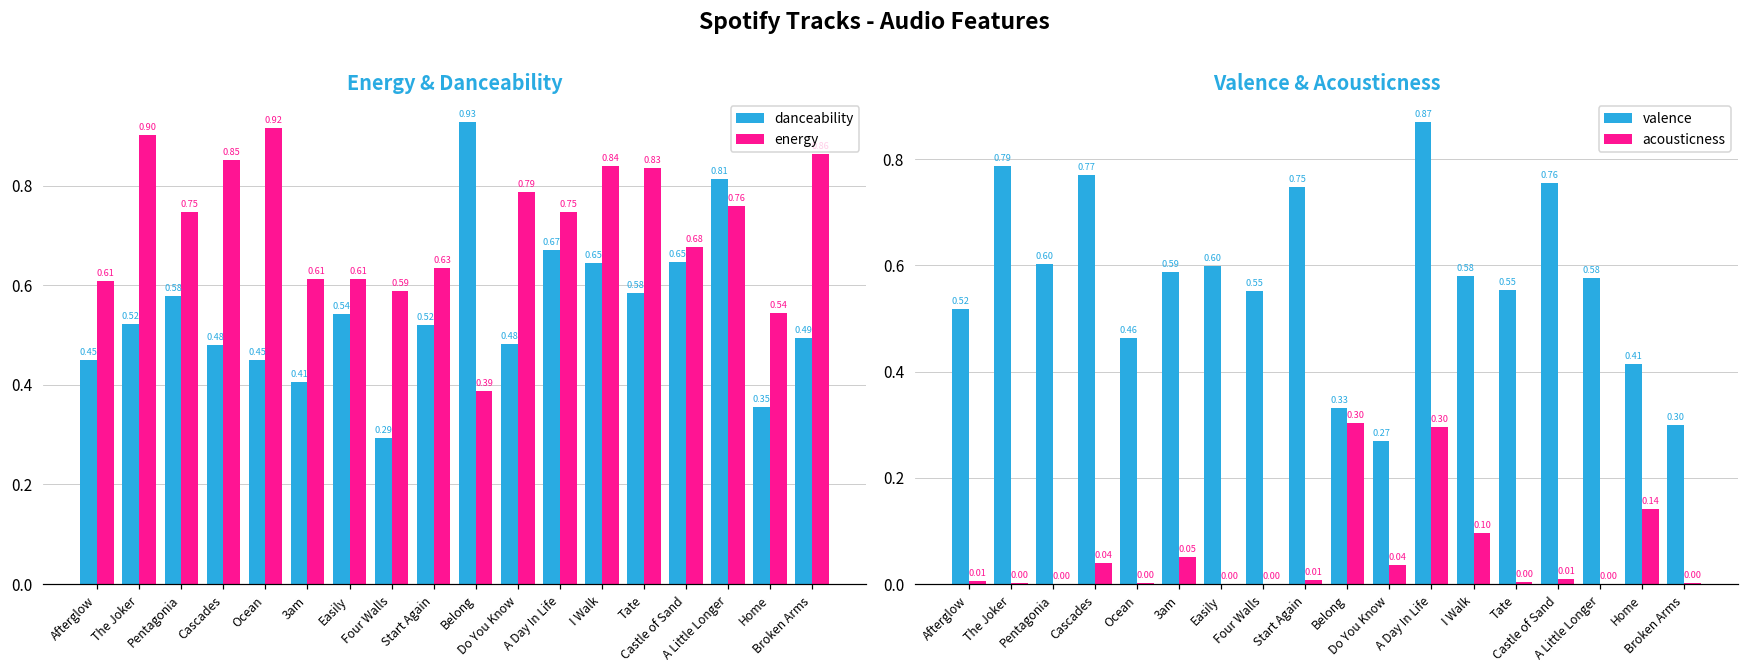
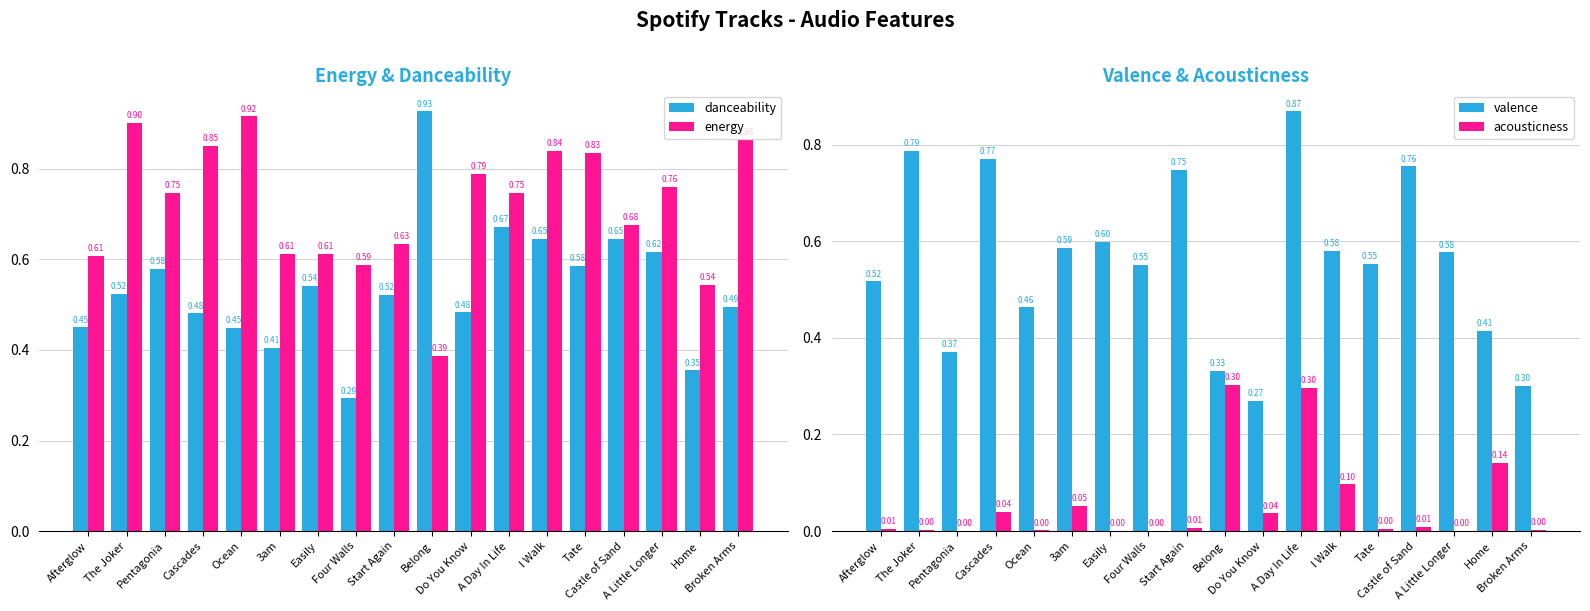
  {
    "Energy & Danceability": {
      "danceability": {
        "Afterglow": 0.45,
        "The Joker": 0.52,
        "Pentagonia": 0.58,
        "Cascades": 0.48,
        "Ocean": 0.45,
        "3am": 0.41,
        "Easily": 0.54,
        "Four Walls": 0.29,
        "Start Again": 0.52,
        "Belong": 0.93,
        "Do You Know": 0.48,
        "A Day In Life": 0.67,
        "I Walk": 0.65,
        "Tate": 0.58,
        "Castle of Sand": 0.65,
-       "A Little Longer": 0.81,
+       "A Little Longer": 0.62,
        "Home": 0.35,
        "Broken Arms": 0.49
      },
      "energy": {
        "Afterglow": 0.61,
        "The Joker": 0.90,
        "Pentagonia": 0.75,
        "Cascades": 0.85,
        "Ocean": 0.92,
        "3am": 0.61,
        "Easily": 0.61,
        "Four Walls": 0.59,
        "Start Again": 0.63,
        "Belong": 0.39,
        "Do You Know": 0.79,
        "A Day In Life": 0.75,
        "I Walk": 0.84,
        "Tate": 0.83,
        "Castle of Sand": 0.68,
        "A Little Longer": 0.76,
        "Home": 0.54
      }
    },
    "Valence & Acousticness": {
      "valence": {
        "Afterglow": 0.52,
        "The Joker": 0.79,
-       "Pentagonia": 0.60,
+       "Pentagonia": 0.37,
        "Cascades": 0.77,
        "Ocean": 0.46,
        "3am": 0.59,
        "Easily": 0.60,
        "Four Walls": 0.55,
        "Start Again": 0.75,
        "Belong": 0.33,
        "Do You Know": 0.27,
        "A Day In Life": 0.87,
        "I Walk": 0.58,
        "Tate": 0.55,
        "Castle of Sand": 0.76,
        "A Little Longer": 0.58,
        "Home": 0.41,
        "Broken Arms": 0.30
      },
      "acousticness": {
        "Afterglow": 0.01,
        "The Joker": 0.00,
        "Pentagonia": 0.00,
        "Cascades": 0.04,
        "Ocean": 0.00,
        "3am": 0.05,
        "Easily": 0.00,
        "Four Walls": 0.00,
        "Start Again": 0.01,
        "Belong": 0.30,
        "Do You Know": 0.04,
        "A Day In Life": 0.30,
        "I Walk": 0.10,
        "Tate": 0.00,
        "Castle of Sand": 0.01,
        "A Little Longer": 0.00,
        "Home": 0.14,
        "Broken Arms": 0.00
      }
    }
  }
